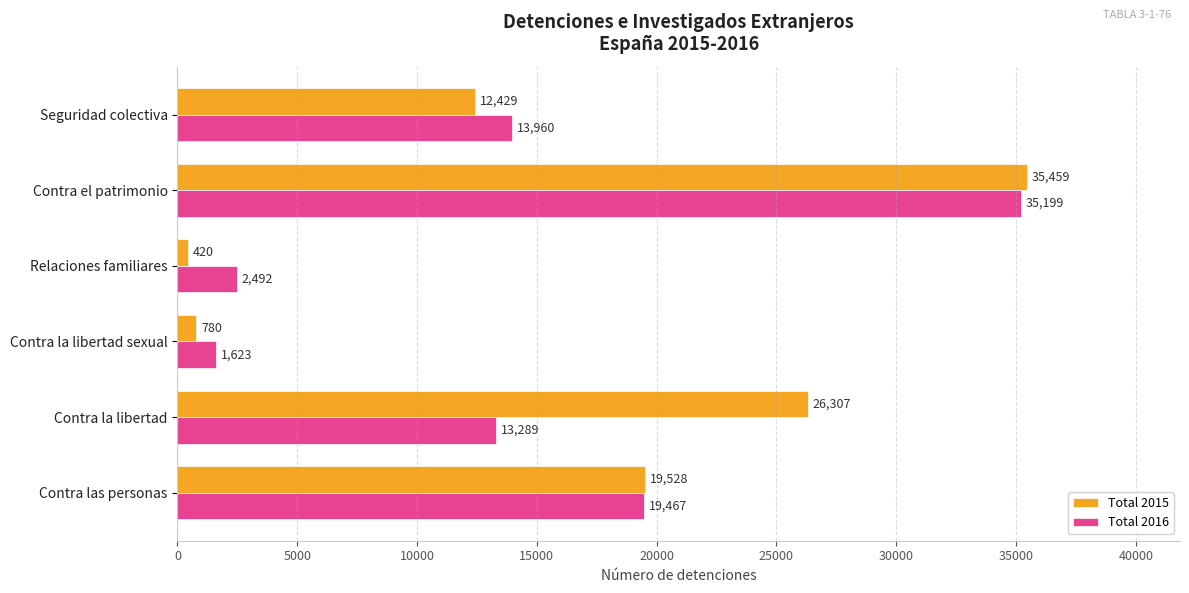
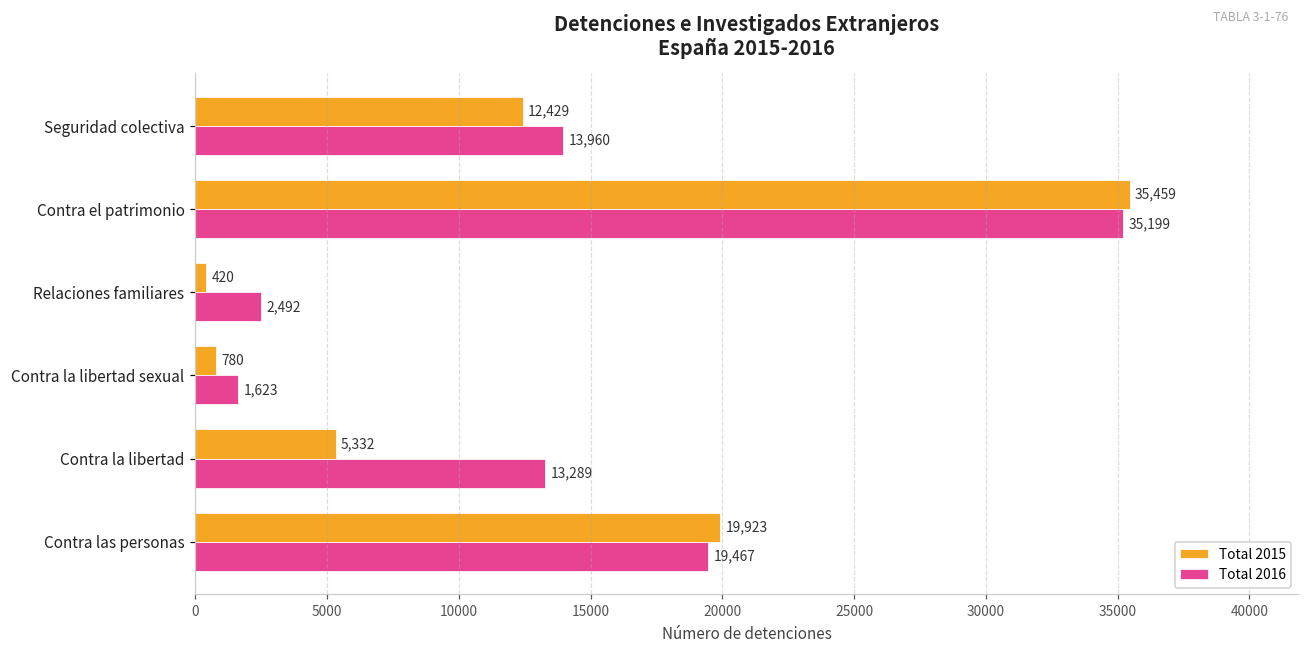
  {
    "Total 2015": {
      "Seguridad colectiva": "12,429",
      "Contra el patrimonio": "35,459",
      "Relaciones familiares": "420",
      "Contra la libertad sexual": "780",
-     "Contra la libertad": "26,307",
-     "Contra las personas": "19,528"
+     "Contra la libertad": "5,332",
+     "Contra las personas": "19,923"
    },
    "Total 2016": {
      "Seguridad colectiva": "13,960",
      "Contra el patrimonio": "35,199",
      "Relaciones familiares": "2,492",
      "Contra la libertad sexual": "1,623",
      "Contra la libertad": "13,289",
      "Contra las personas": "19,467"
    }
  }
